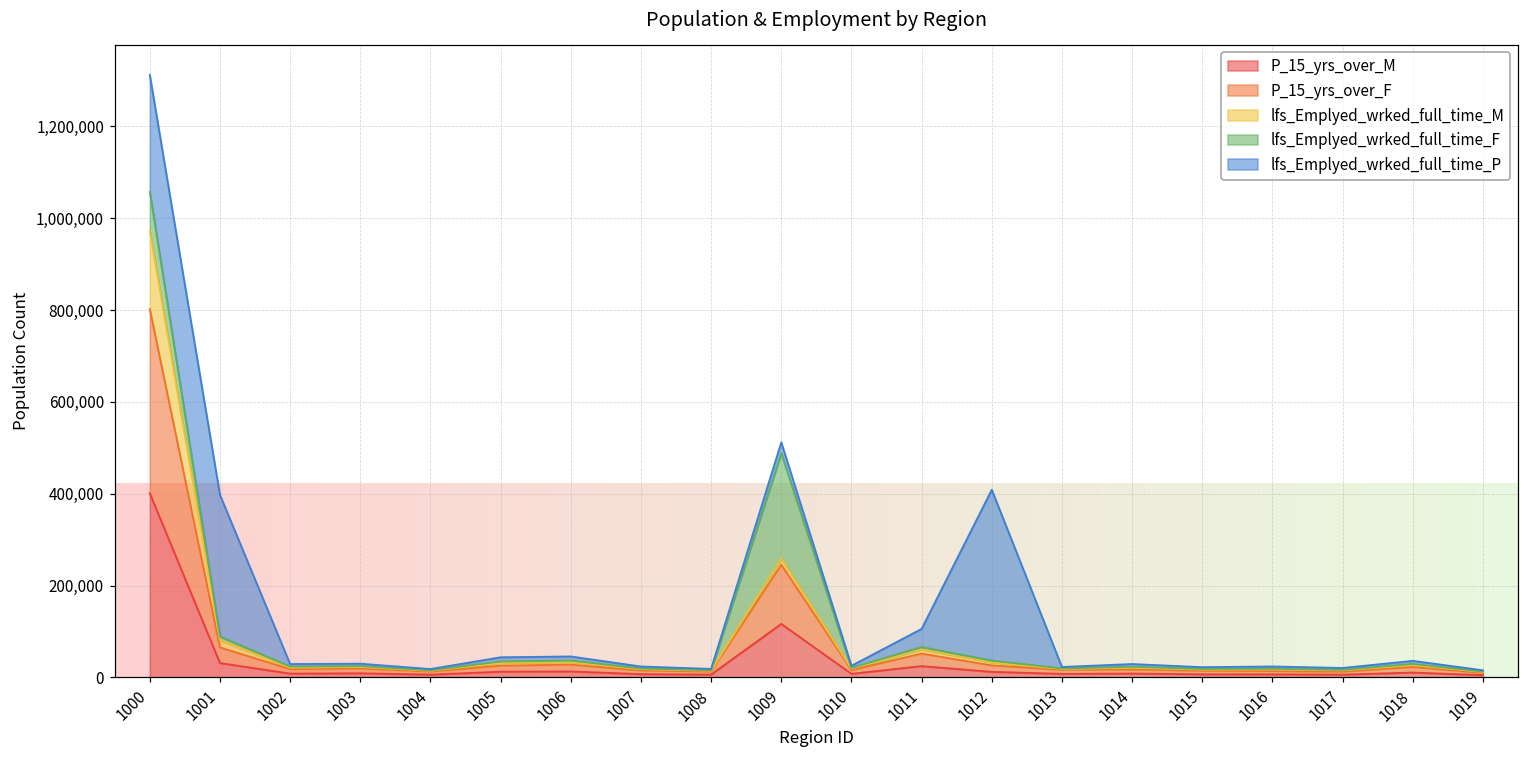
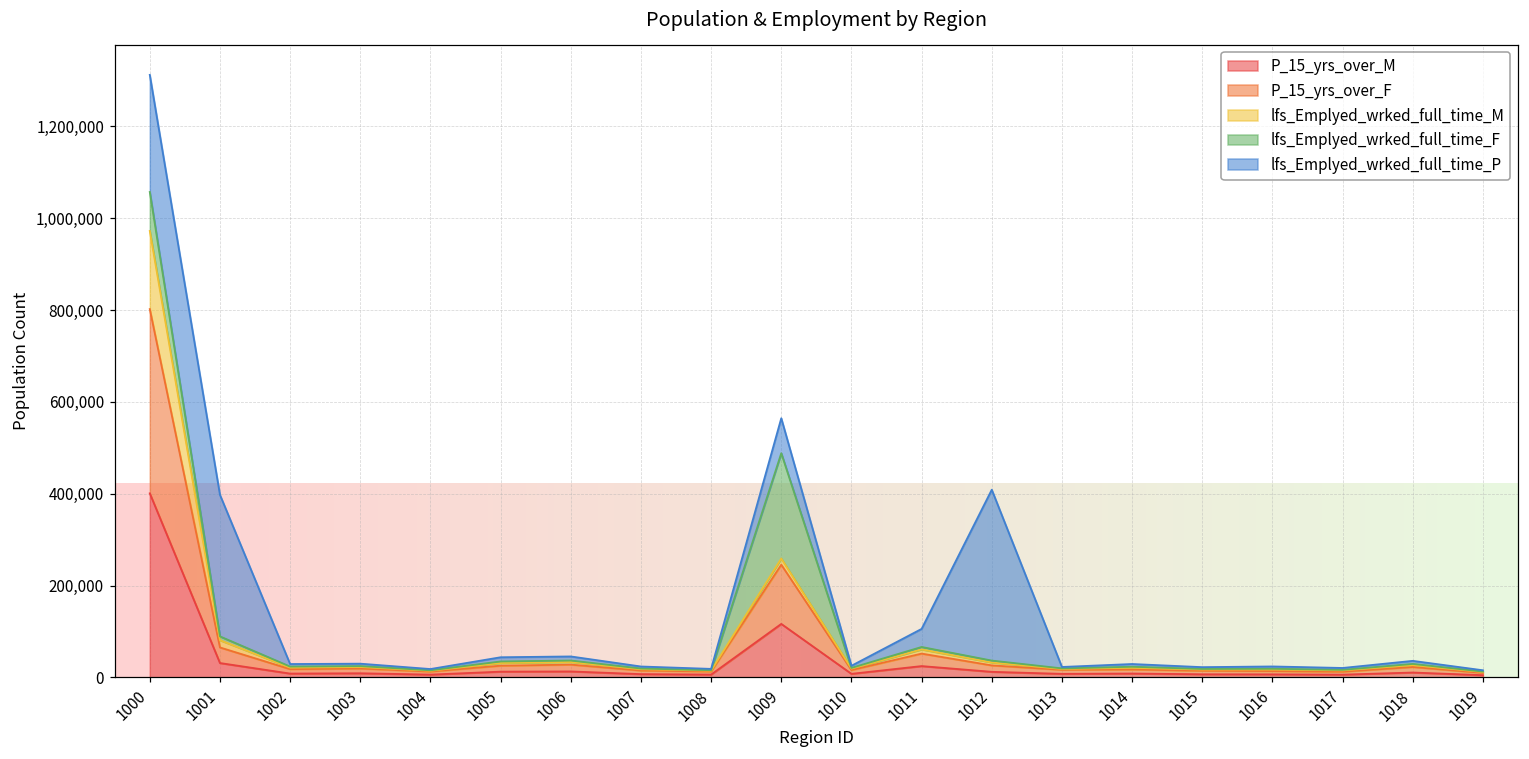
  {
    "lfs_Emplyed_wrked_full_time_M": {
      "1000": "170,000",
      "1001": "20,000",
      "1009": "10,000"
    },
    "lfs_Emplyed_wrked_full_time_F": {
      "1000": "80,000",
      "1001": "10,000",
      "1009": "230,000"
    },
    "lfs_Emplyed_wrked_full_time_P": {
      "1000": "250,000",
      "1001": "310,000",
      "1005": "10,000",
      "1006": "10,000",
-     "1009": "20,000",
+     "1009": "80,000",
      "1011": "40,000",
      "1012": "370,000",
      "1018": "10,000"
    }
  }
